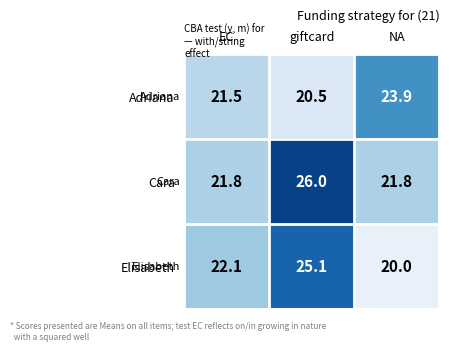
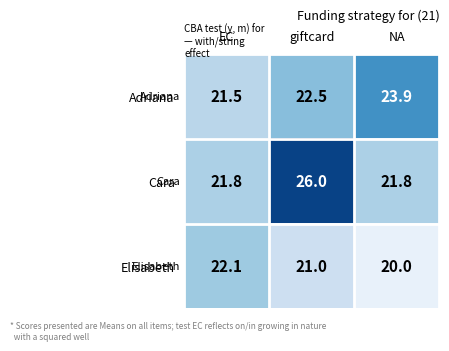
  {
    "Adriana": {
      "EC": 21.5,
-     "giftcard": 20.5,
+     "giftcard": 22.5,
      "NA": 23.9
    },
    "Cara": {
      "EC": 21.8,
      "giftcard": 26.0,
      "NA": 21.8
    },
    "Elisabeth": {
      "EC": 22.1,
-     "giftcard": 25.1,
+     "giftcard": 21.0,
      "NA": 20.0
    }
  }
